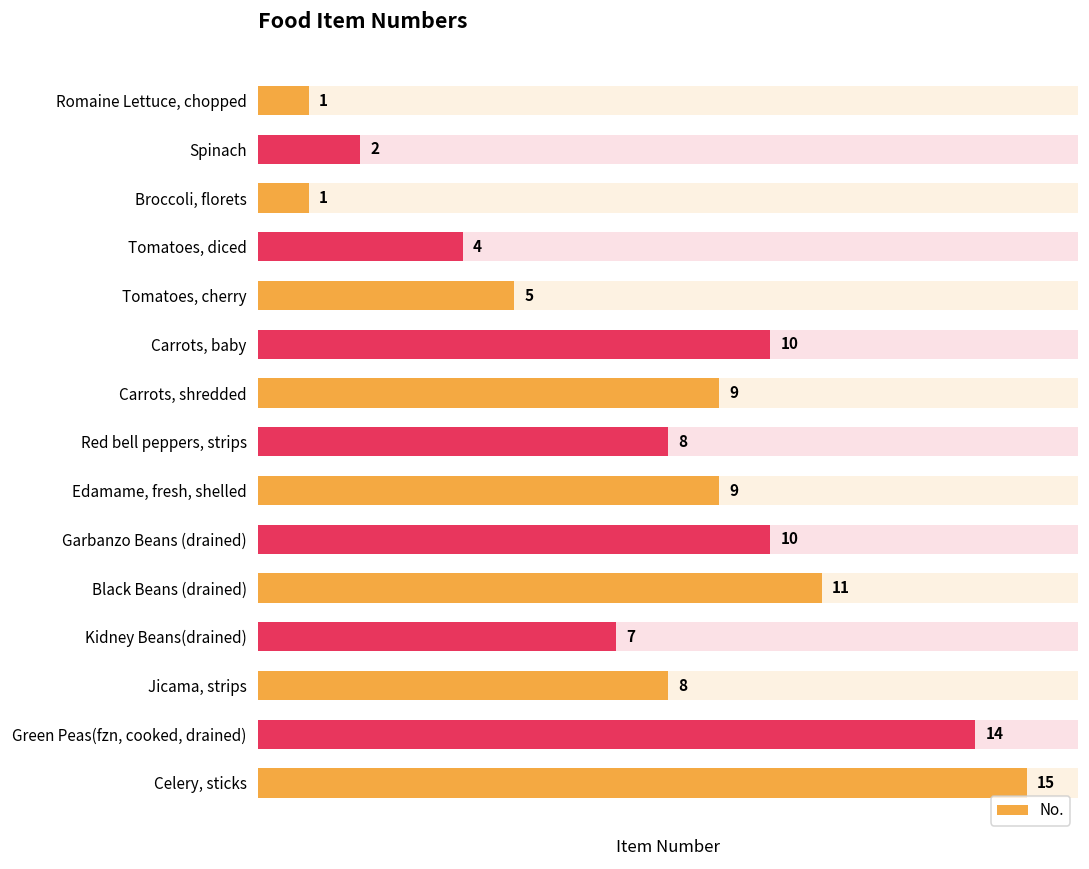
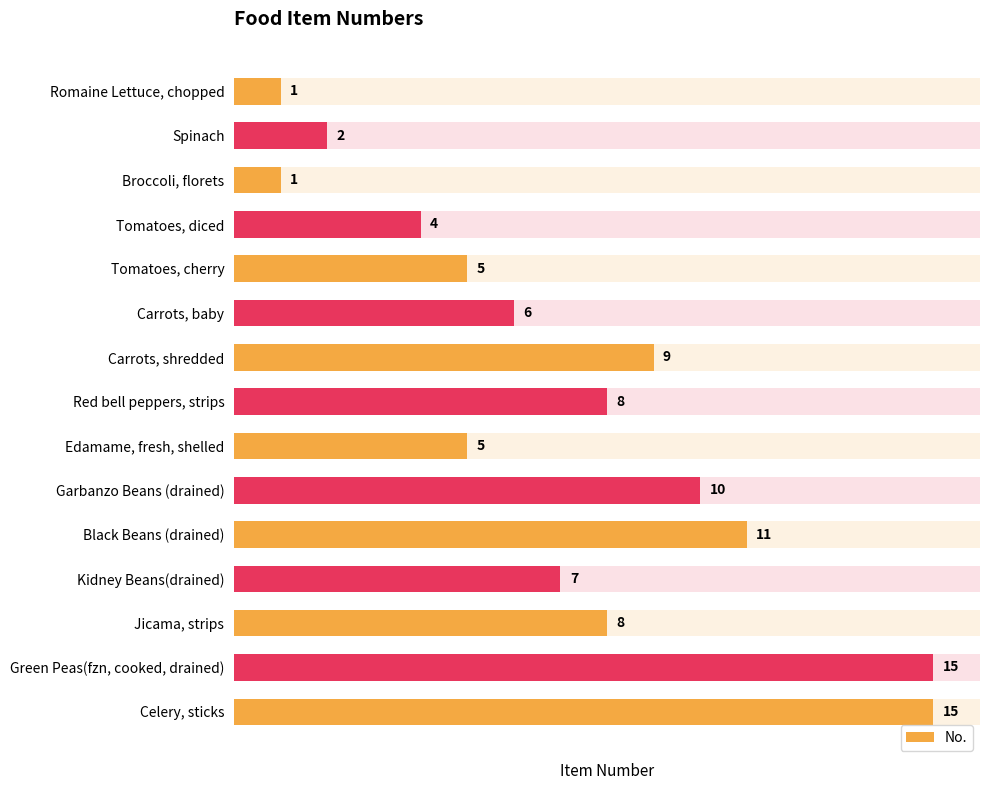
  {
    "Romaine Lettuce, chopped": 1,
    "Spinach": 2,
    "Broccoli, florets": 1,
    "Tomatoes, diced": 4,
    "Tomatoes, cherry": 5,
-   "Carrots, baby": 10,
+   "Carrots, baby": 6,
    "Carrots, shredded": 9,
    "Red bell peppers, strips": 8,
-   "Edamame, fresh, shelled": 9,
+   "Edamame, fresh, shelled": 5,
    "Garbanzo Beans (drained)": 10,
    "Black Beans (drained)": 11,
    "Kidney Beans(drained)": 7,
    "Jicama, strips": 8,
-   "Green Peas(fzn, cooked, drained)": 14,
+   "Green Peas(fzn, cooked, drained)": 15,
    "Celery, sticks": 15
  }
